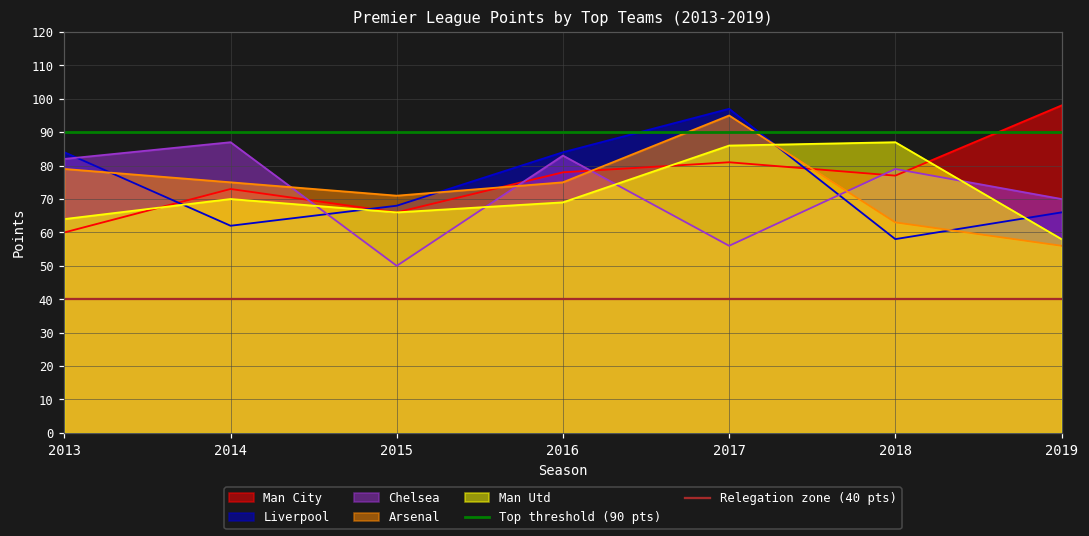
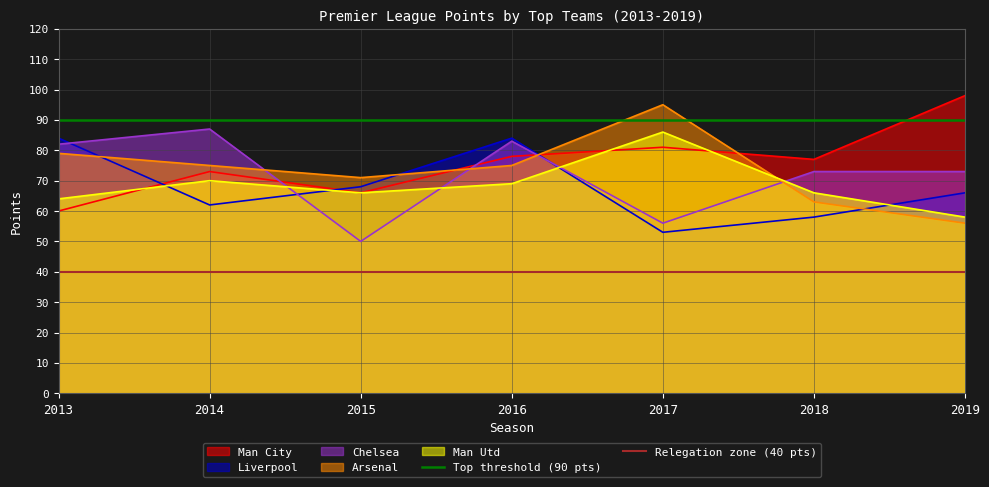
  {
    "Man City": {
      "2013": 60,
      "2014": 73,
      "2016": 78,
      "2017": 81,
      "2018": 77,
      "2019": 98
    },
    "Liverpool": {
      "2013": 84,
      "2014": 62,
      "2015": 68,
      "2016": 84,
-     "2017": 97,
+     "2017": 53,
      "2018": 58,
      "2019": 66
    },
    "Chelsea": {
      "2013": 82,
      "2014": 87,
      "2015": 50,
      "2016": 83,
      "2017": 56,
-     "2018": 79,
-     "2019": 70
+     "2018": 73,
+     "2019": 73
    },
    "Arsenal": {
      "2013": 79,
      "2014": 75,
      "2015": 71,
      "2016": 75,
      "2017": 95,
      "2018": 63,
      "2019": 56
    },
    "Man Utd": {
      "2013": 64,
      "2014": 70,
      "2016": 69,
      "2017": 86,
-     "2018": 87,
+     "2018": 66,
      "2019": 58
    }
  }
